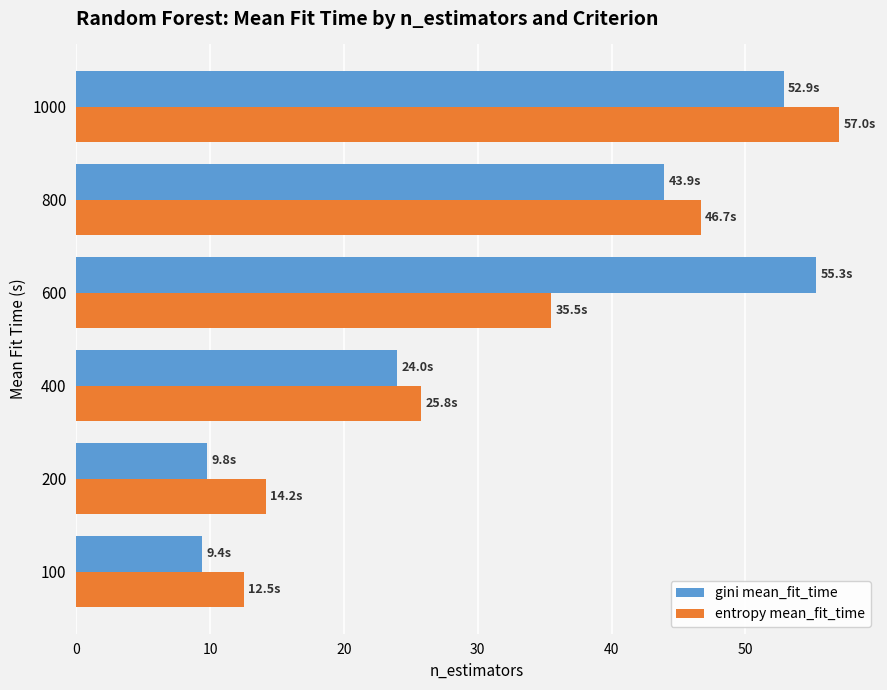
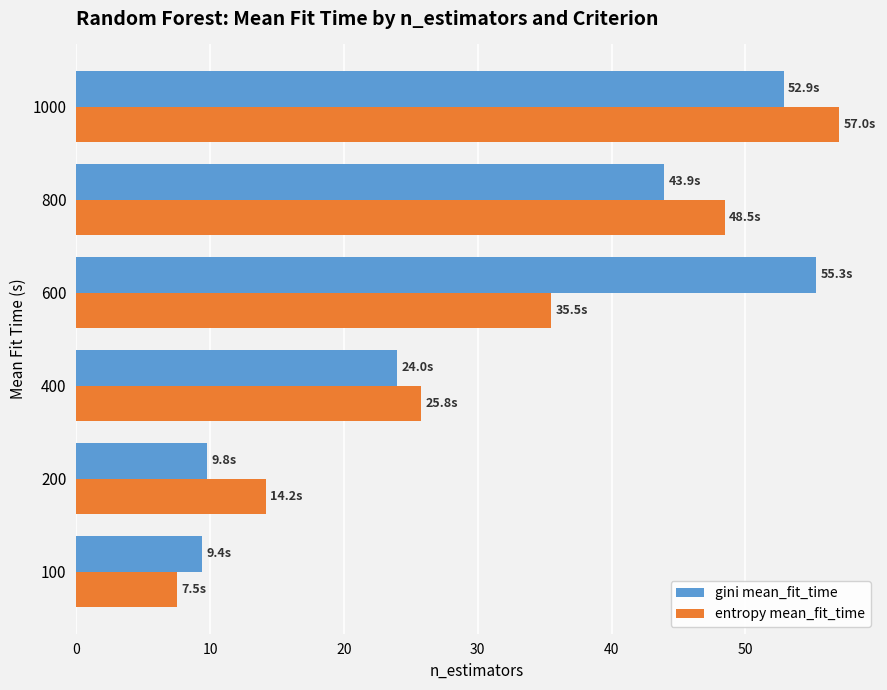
  {
    "gini mean_fit_time": {
      "1000": "52.9s",
      "800": "43.9s",
      "600": "55.3s",
      "400": "24.0s",
      "200": "9.8s",
      "100": "9.4s"
    },
    "entropy mean_fit_time": {
      "1000": "57.0s",
-     "800": "46.7s",
+     "800": "48.5s",
      "600": "35.5s",
      "400": "25.8s",
      "200": "14.2s",
-     "100": "12.5s"
+     "100": "7.5s"
    }
  }
